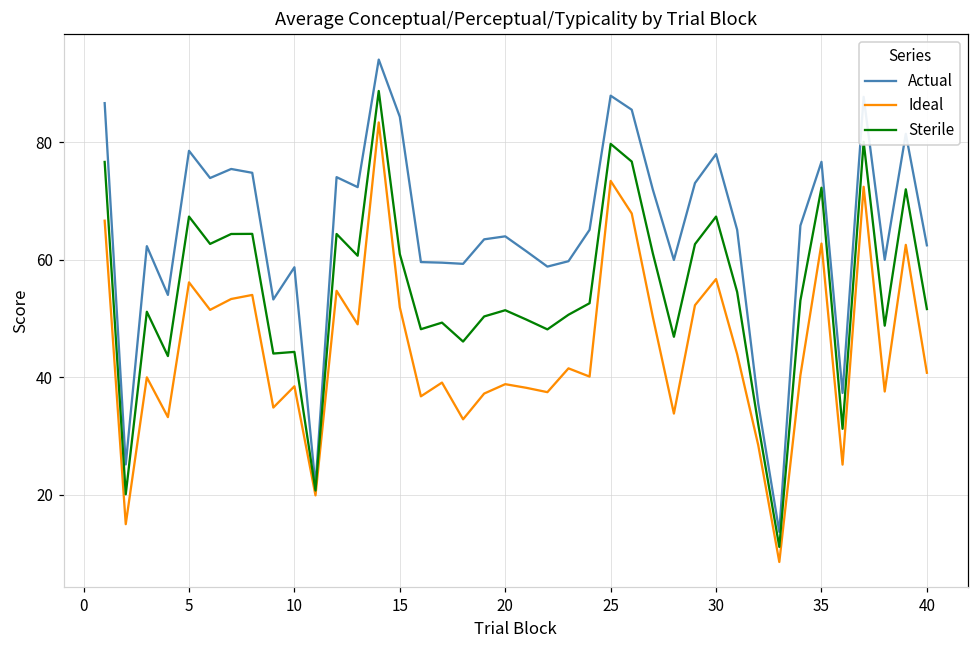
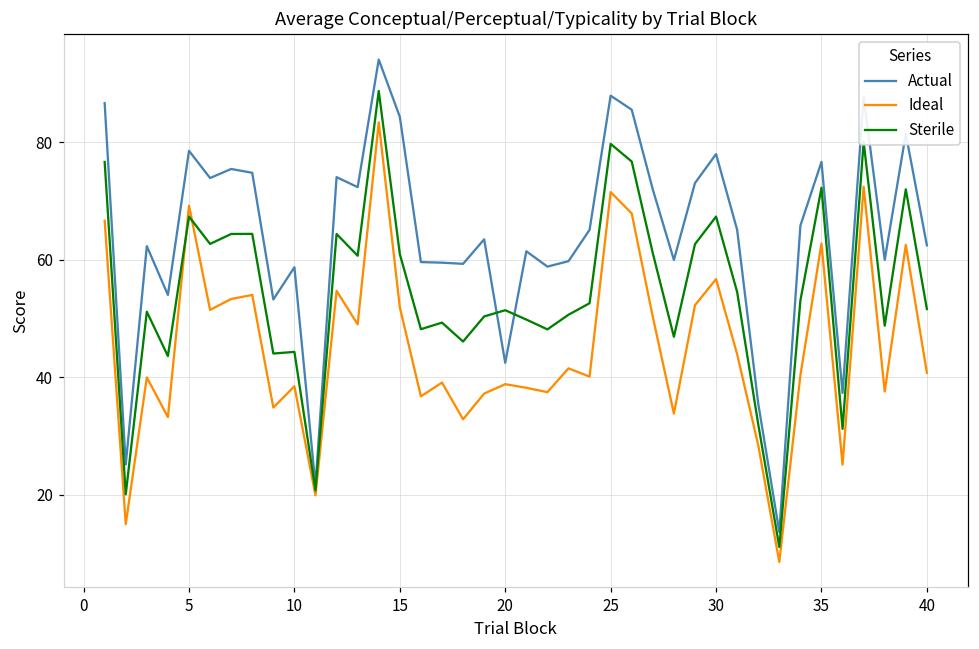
  {
    "Actual": {
      "5": 79,
      "10": 59,
      "15": 84,
-     "20": 64,
+     "20": 42,
      "25": 88,
      "30": 78,
      "35": 77,
      "40": 62
    },
    "Ideal": {
-     "5": 56,
+     "5": 69,
      "10": 38,
      "15": 52,
      "20": 39,
-     "25": 73,
+     "25": 72,
      "30": 57,
      "35": 63,
      "40": 41
    },
    "Sterile": {
      "5": 67,
      "10": 44,
      "15": 61,
      "20": 51,
      "25": 80,
      "30": 67,
      "35": 72,
      "40": 52
    }
  }
